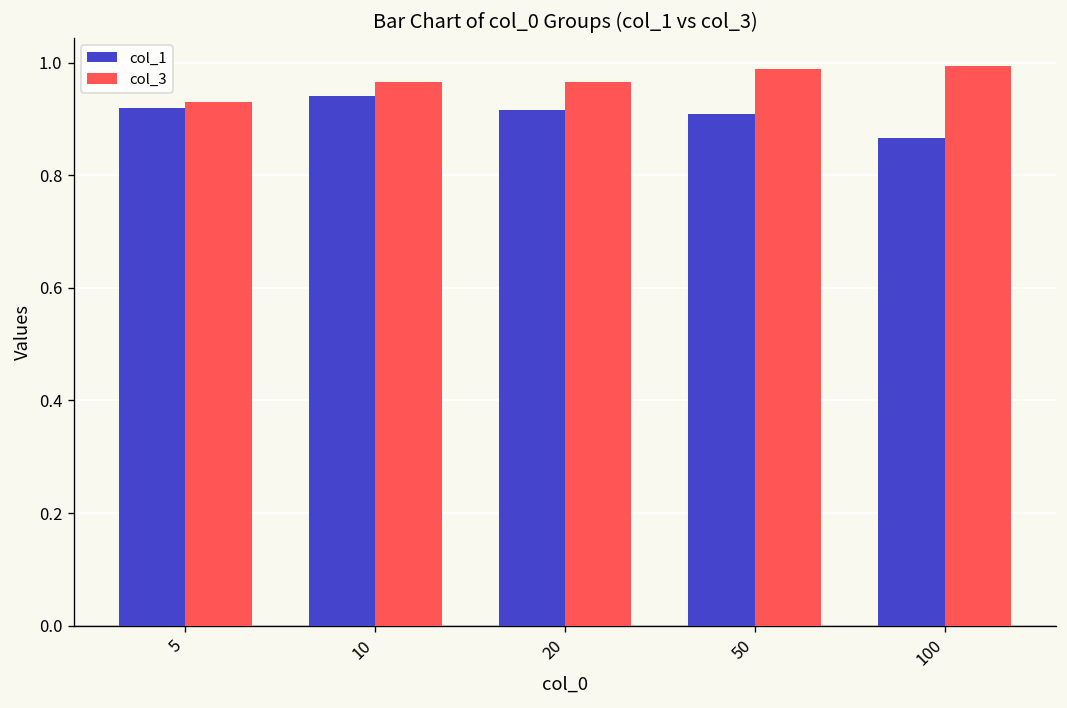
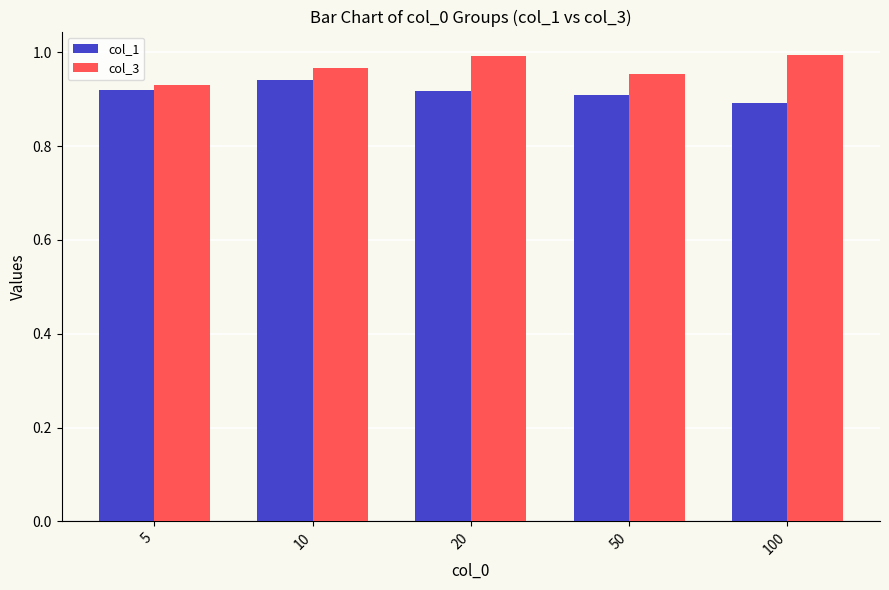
  {
    "col_1": {
      "5": 0.92,
      "10": 0.94,
      "20": 0.92,
      "50": 0.91,
-     "100": 0.87
+     "100": 0.89
    },
    "col_3": {
      "5": 0.93,
      "10": 0.97,
-     "20": 0.97,
-     "50": 0.99,
+     "20": 0.99,
+     "50": 0.95,
      "100": 0.99
    }
  }
